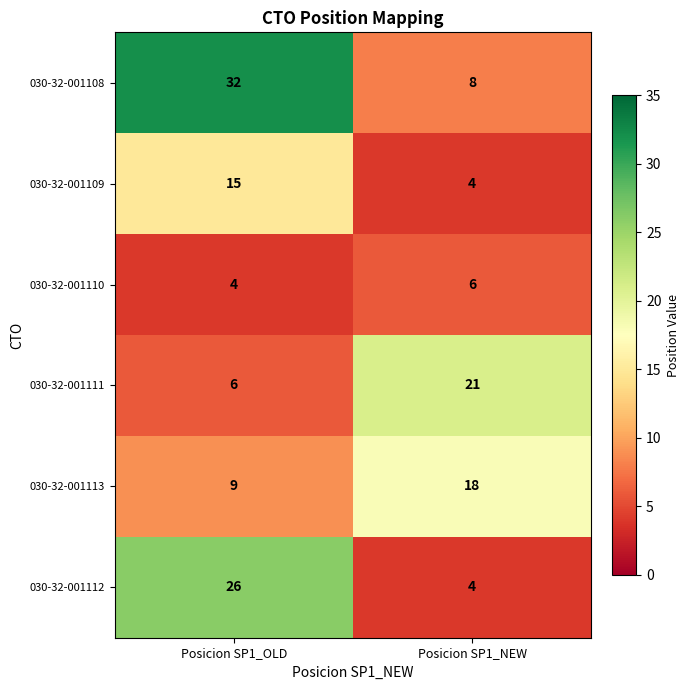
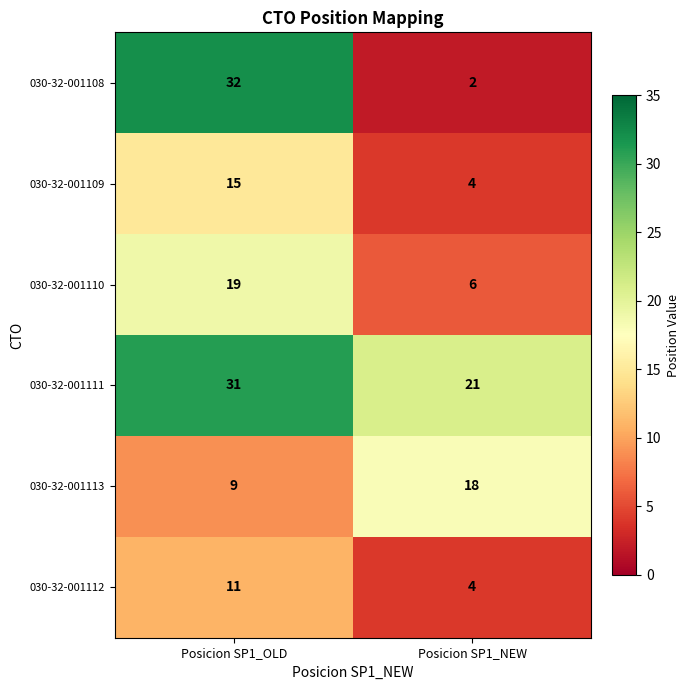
  {
    "030-32-001108": {
      "Posicion SP1_OLD": 32,
-     "Posicion SP1_NEW": 8
+     "Posicion SP1_NEW": 2
    },
    "030-32-001109": {
      "Posicion SP1_OLD": 15,
      "Posicion SP1_NEW": 4
    },
    "030-32-001110": {
-     "Posicion SP1_OLD": 4,
+     "Posicion SP1_OLD": 19,
      "Posicion SP1_NEW": 6
    },
    "030-32-001111": {
-     "Posicion SP1_OLD": 6,
+     "Posicion SP1_OLD": 31,
      "Posicion SP1_NEW": 21
    },
    "030-32-001113": {
      "Posicion SP1_OLD": 9,
      "Posicion SP1_NEW": 18
    },
    "030-32-001112": {
-     "Posicion SP1_OLD": 26,
+     "Posicion SP1_OLD": 11,
      "Posicion SP1_NEW": 4
    }
  }
